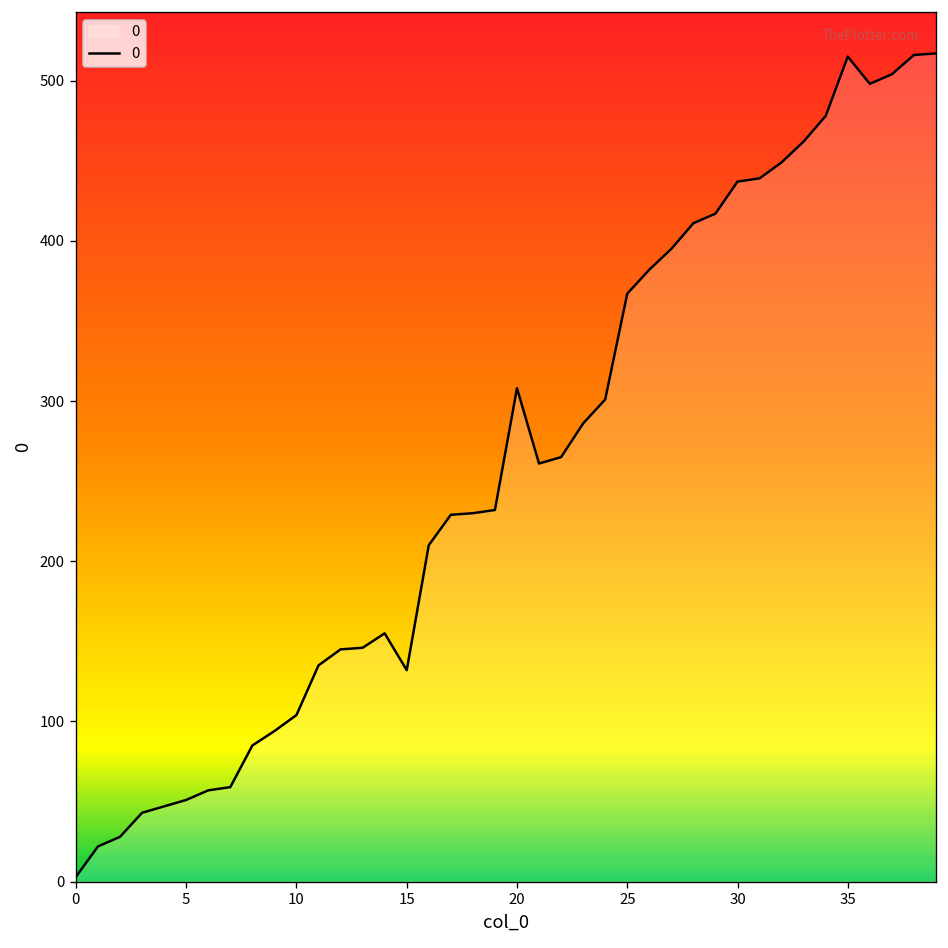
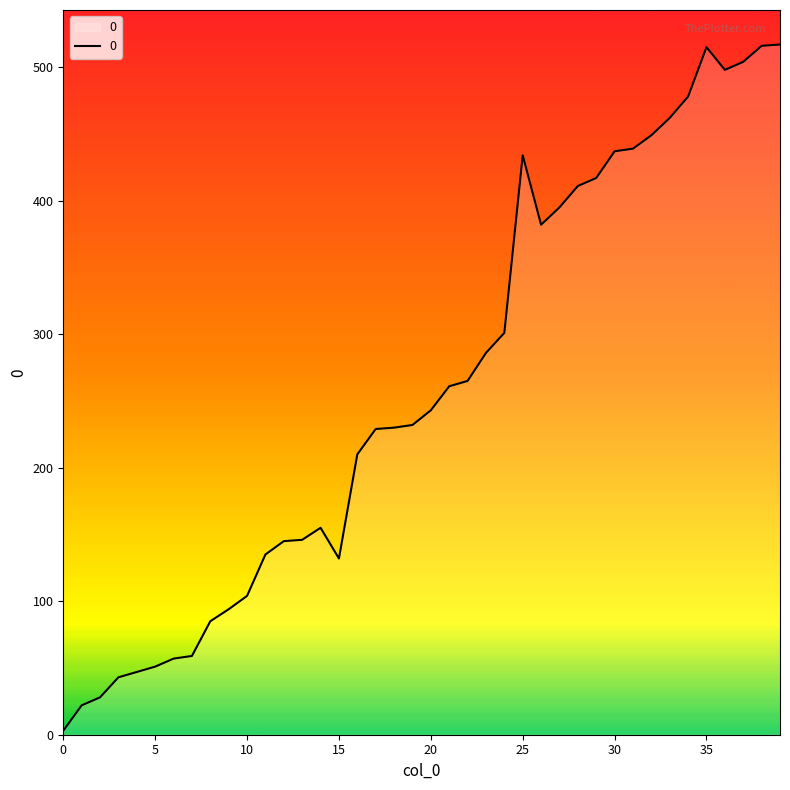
  {
    "0": 3,
    "5": 51,
    "10": 104,
    "15": 132,
-   "20": 308,
-   "25": 367,
+   "20": 243,
+   "25": 434,
    "30": 437,
    "35": 515
  }
